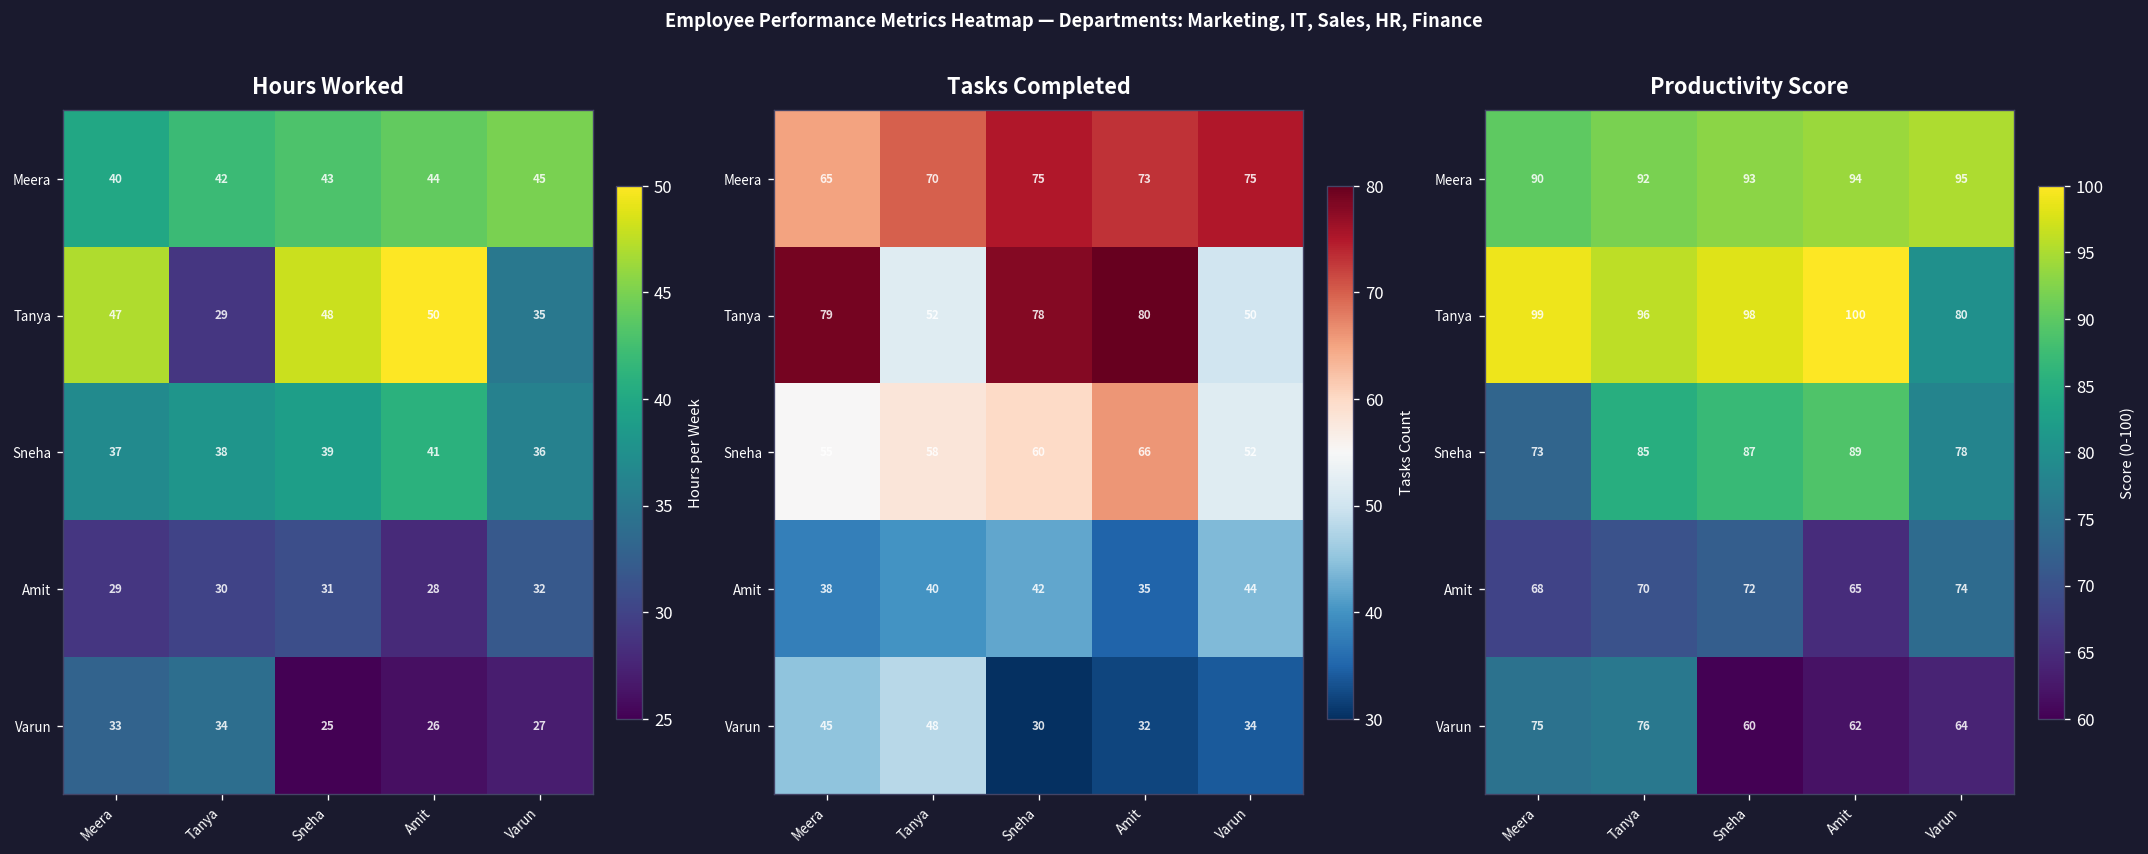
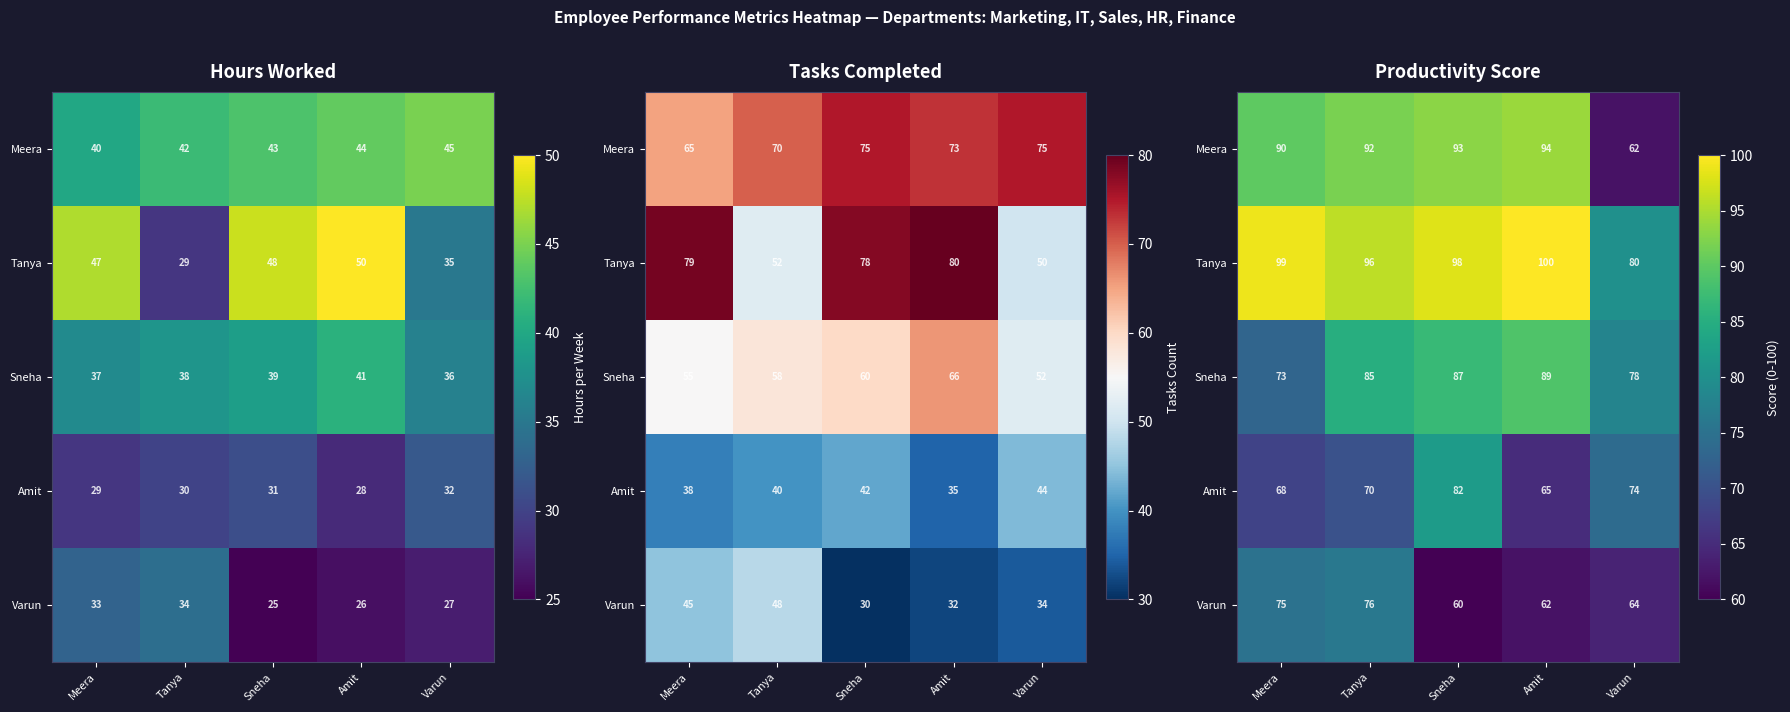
  {
    "Hours Worked": {
      "Meera": {
        "Meera": 40,
        "Tanya": 42,
        "Sneha": 43,
        "Amit": 44,
        "Varun": 45
      },
      "Tanya": {
        "Meera": 47,
        "Tanya": 29,
        "Sneha": 48,
        "Amit": 50,
        "Varun": 35
      },
      "Sneha": {
        "Meera": 37,
        "Tanya": 38,
        "Sneha": 39,
        "Amit": 41,
        "Varun": 36
      },
      "Amit": {
        "Meera": 29,
        "Tanya": 30,
        "Sneha": 31,
        "Amit": 28,
        "Varun": 32
      },
      "Varun": {
        "Meera": 33,
        "Tanya": 34,
        "Sneha": 25,
        "Amit": 26,
        "Varun": 27
      }
    },
    "Tasks Completed": {
      "Meera": {
        "Meera": 65,
        "Tanya": 70,
        "Sneha": 75,
        "Amit": 73,
        "Varun": 75
      },
      "Tanya": {
        "Meera": 79,
        "Sneha": 78,
        "Amit": 80
      },
      "Sneha": {
        "Sneha": 60,
        "Amit": 66
      },
      "Amit": {
        "Meera": 38,
        "Tanya": 40,
        "Sneha": 42,
        "Amit": 35,
        "Varun": 44
      },
      "Varun": {
        "Meera": 45,
        "Tanya": 48,
        "Sneha": 30,
        "Amit": 32,
        "Varun": 34
      }
    },
    "Productivity Score": {
      "Meera": {
        "Meera": 90,
        "Tanya": 92,
        "Sneha": 93,
        "Amit": 94,
-       "Varun": 95
+       "Varun": 62
      },
      "Tanya": {
        "Meera": 99,
        "Tanya": 96,
        "Sneha": 98,
        "Amit": 100,
        "Varun": 80
      },
      "Sneha": {
        "Meera": 73,
        "Tanya": 85,
        "Sneha": 87,
        "Amit": 89,
        "Varun": 78
      },
      "Amit": {
        "Meera": 68,
        "Tanya": 70,
-       "Sneha": 72,
+       "Sneha": 82,
        "Amit": 65,
        "Varun": 74
      },
      "Varun": {
        "Meera": 75,
        "Tanya": 76,
        "Sneha": 60,
        "Amit": 62,
        "Varun": 64
      }
    }
  }
